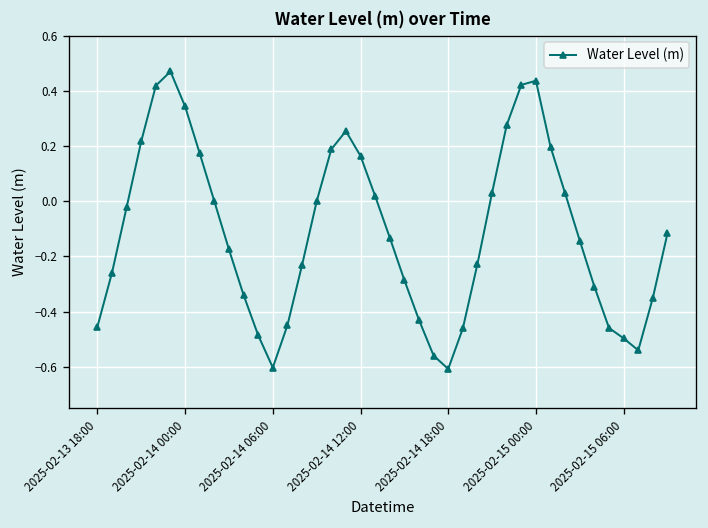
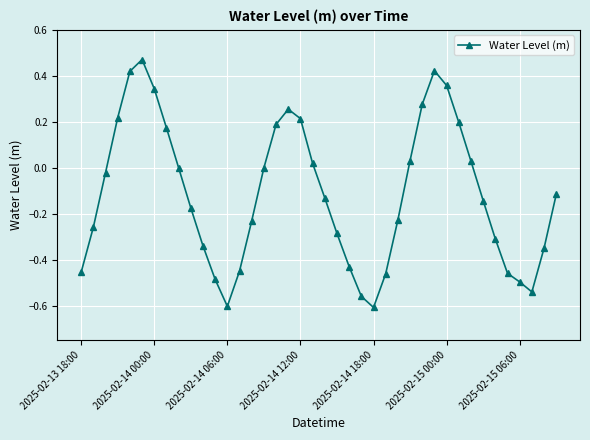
  {
    "2025-02-13 18:00": -0.45,
    "2025-02-14 00:00": 0.34,
    "2025-02-14 06:00": -0.60,
-   "2025-02-14 12:00": 0.16,
+   "2025-02-14 12:00": 0.21,
    "2025-02-14 18:00": -0.61,
-   "2025-02-15 00:00": 0.44,
+   "2025-02-15 00:00": 0.36,
    "2025-02-15 06:00": -0.50
  }
